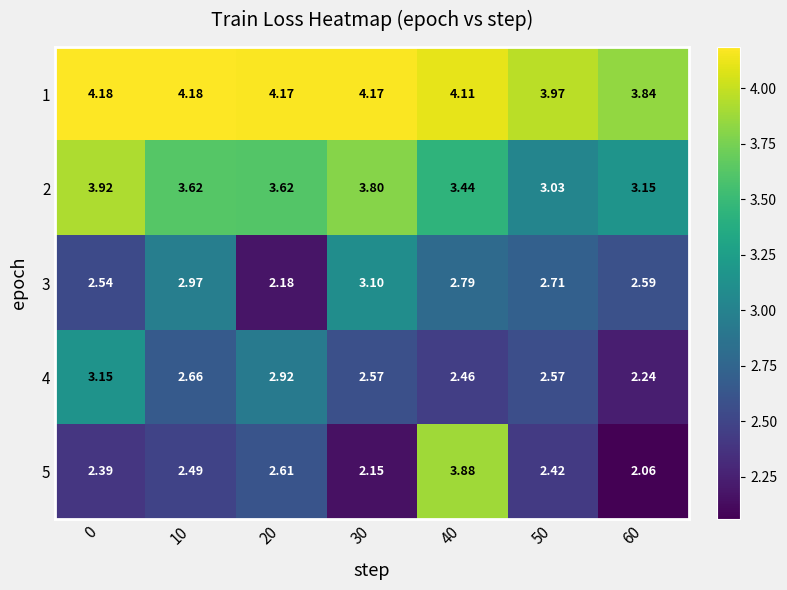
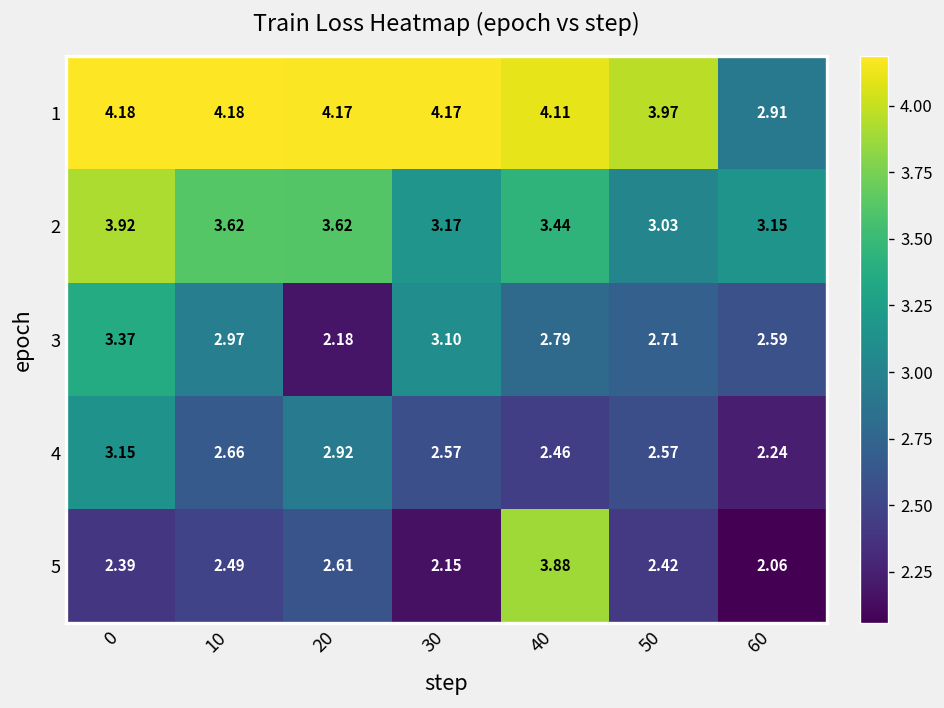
  {
    "1": {
      "0": 4.18,
      "10": 4.18,
      "20": 4.17,
      "30": 4.17,
      "40": 4.11,
      "50": 3.97,
-     "60": 3.84
+     "60": 2.91
    },
    "2": {
      "0": 3.92,
      "10": 3.62,
      "20": 3.62,
-     "30": 3.80,
+     "30": 3.17,
      "40": 3.44,
      "50": 3.03,
      "60": 3.15
    },
    "3": {
-     "0": 2.54,
+     "0": 3.37,
      "10": 2.97,
      "20": 2.18,
      "30": 3.10,
      "40": 2.79,
      "50": 2.71,
      "60": 2.59
    },
    "4": {
      "0": 3.15,
      "10": 2.66,
      "20": 2.92,
      "30": 2.57,
      "40": 2.46,
      "50": 2.57,
      "60": 2.24
    },
    "5": {
      "0": 2.39,
      "10": 2.49,
      "20": 2.61,
      "30": 2.15,
      "40": 3.88,
      "50": 2.42,
      "60": 2.06
    }
  }
